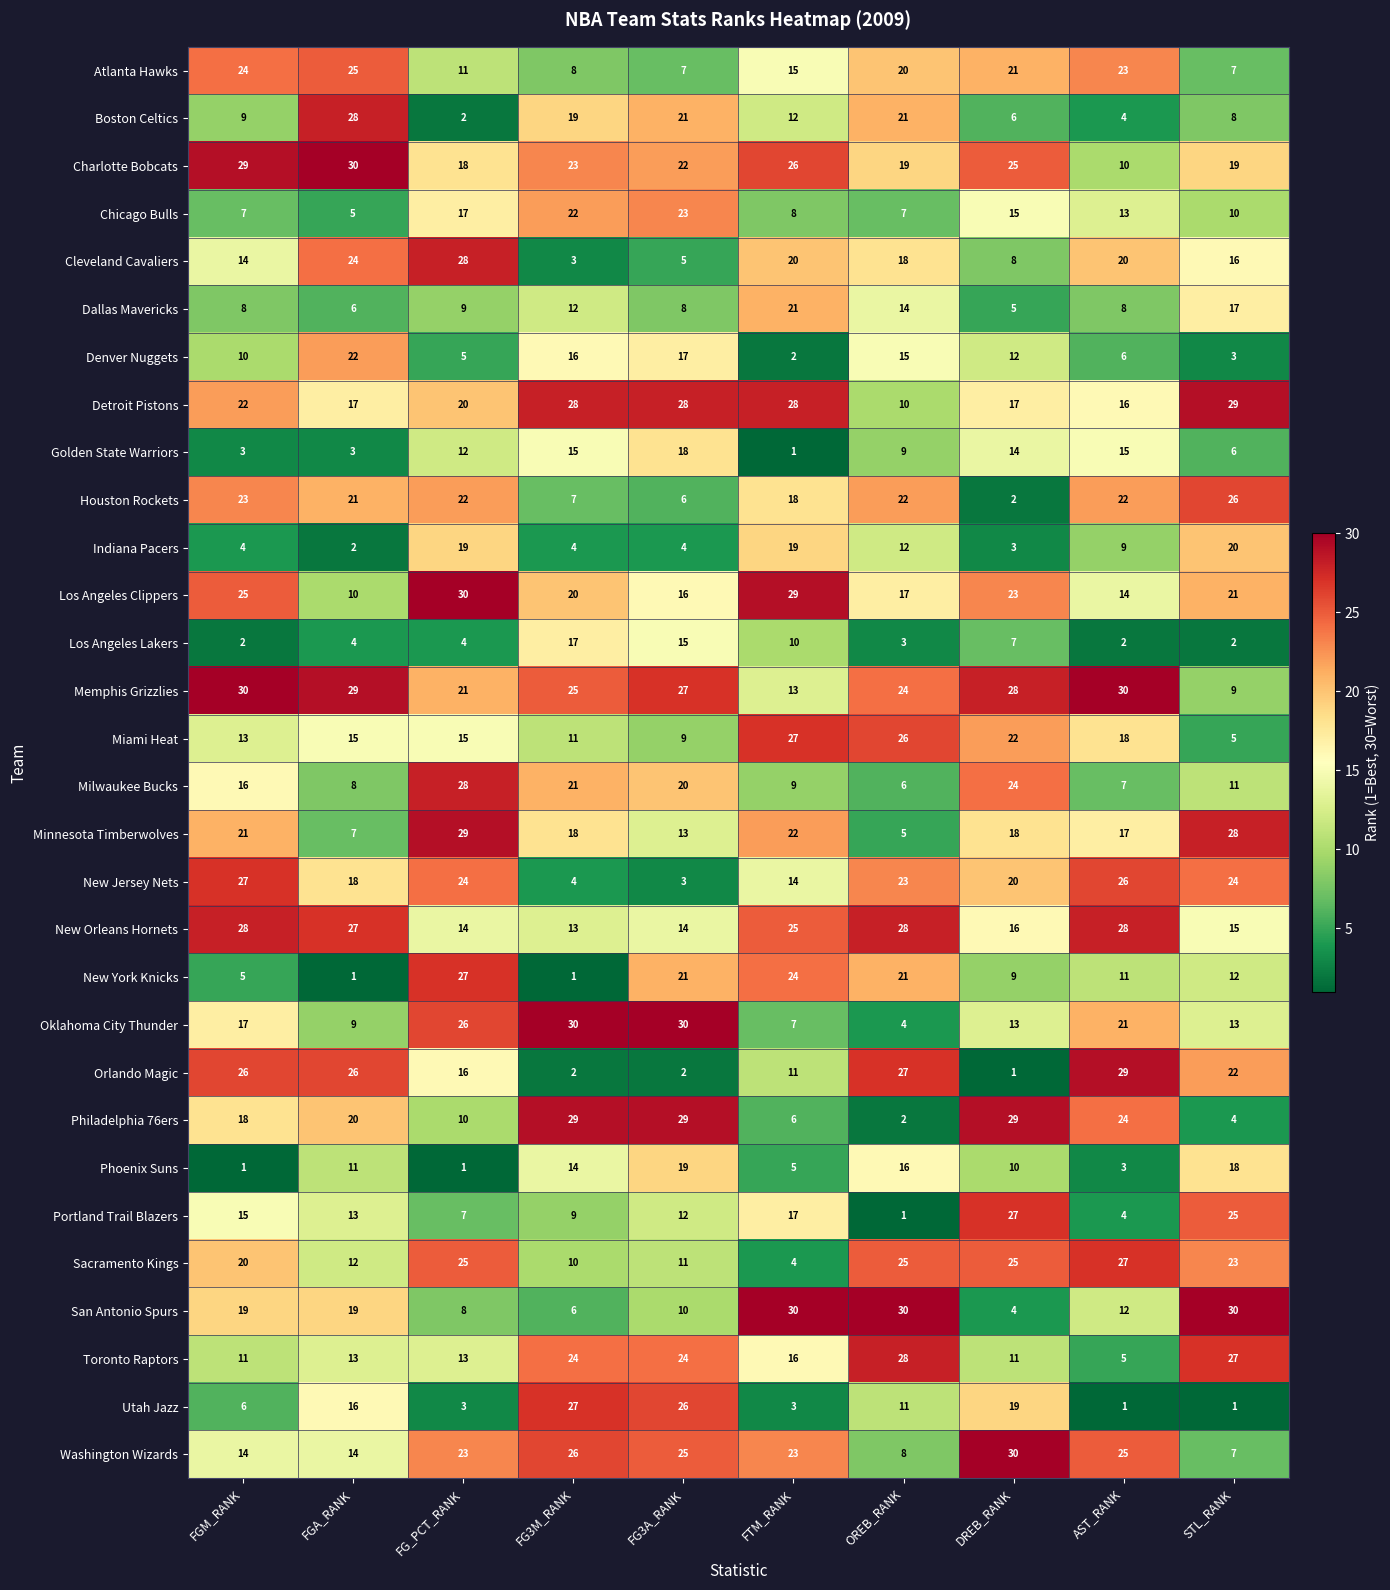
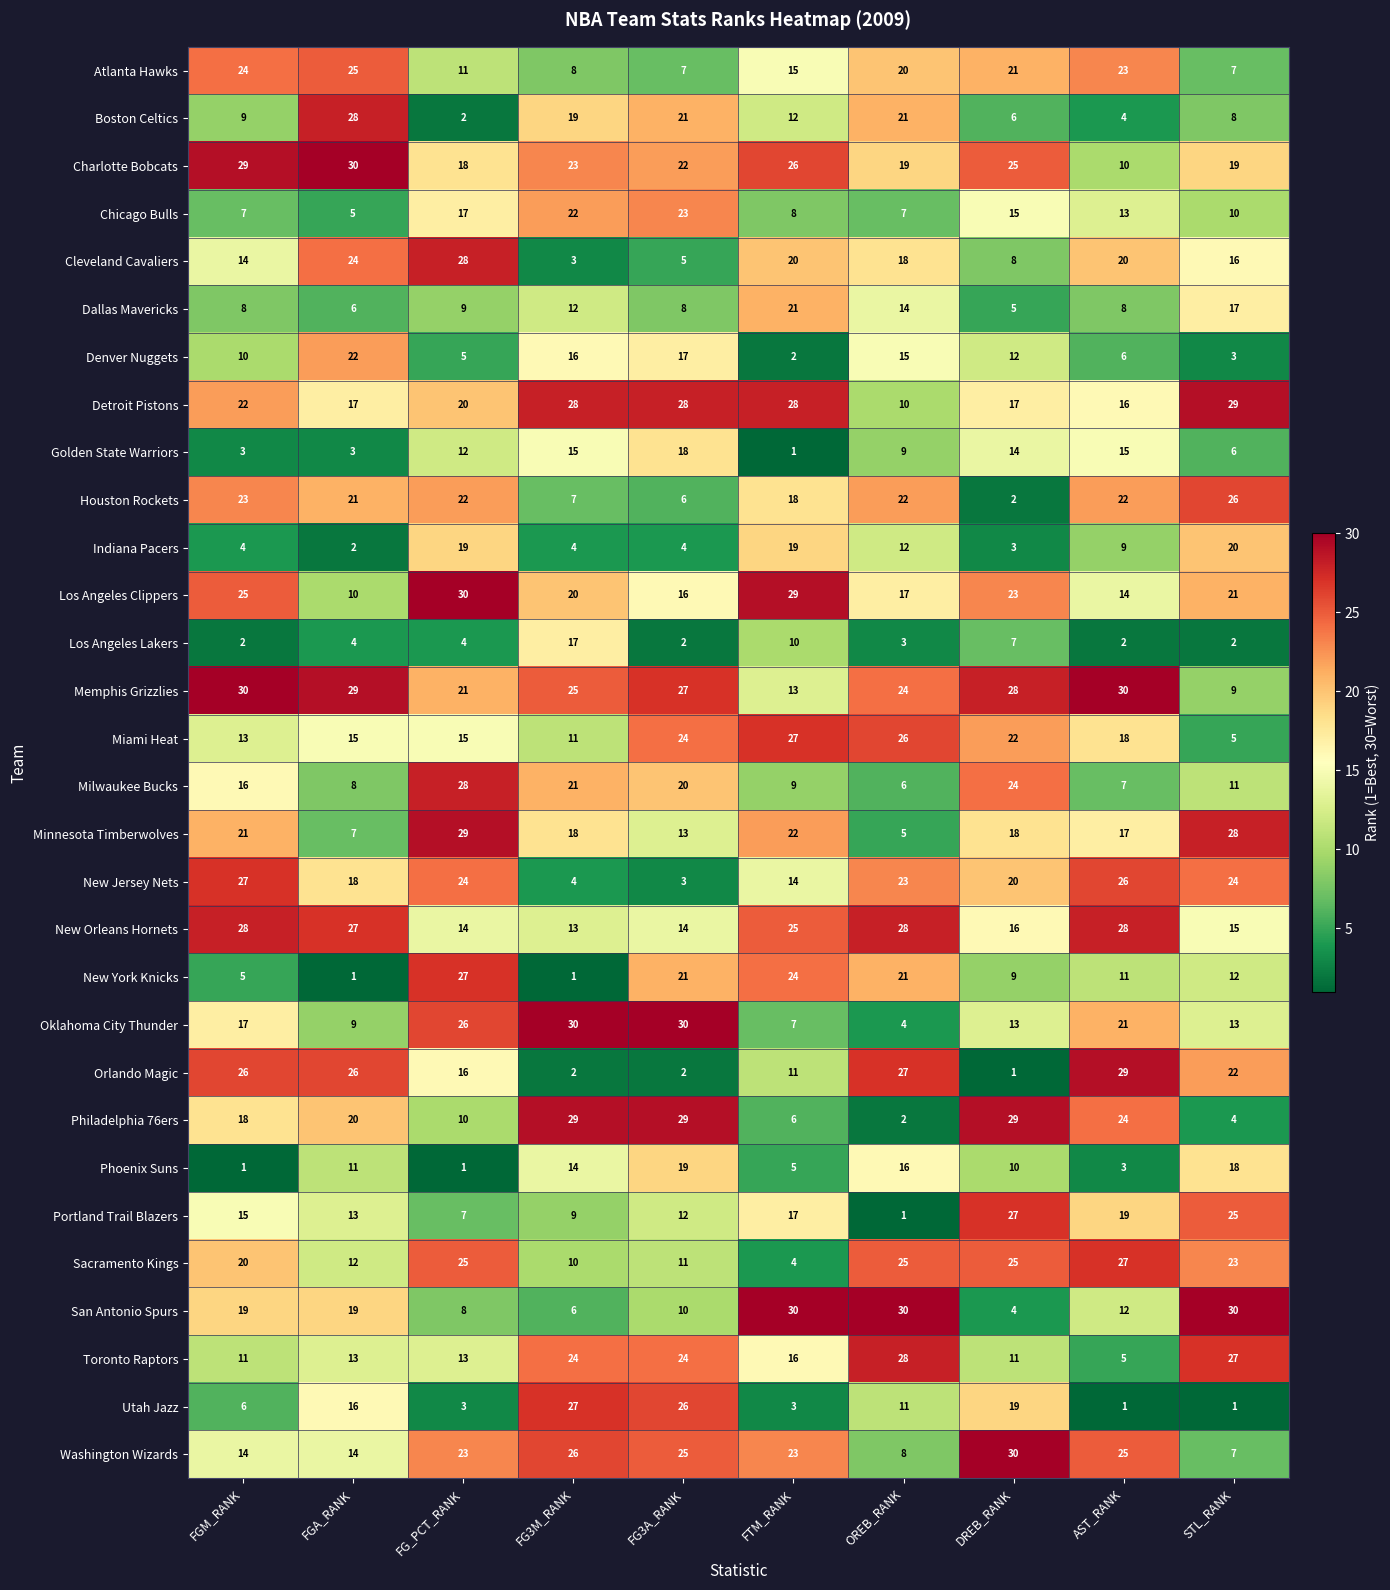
  {
    "Los Angeles Lakers": {
      "FGM_RANK": 2,
      "FGA_RANK": 4,
      "FG_PCT_RANK": 4,
      "FG3M_RANK": 17,
-     "FG3A_RANK": 15,
+     "FG3A_RANK": 2,
      "FTM_RANK": 10,
      "OREB_RANK": 3,
      "DREB_RANK": 7,
      "AST_RANK": 2,
      "STL_RANK": 2
    },
    "Miami Heat": {
      "FGM_RANK": 13,
      "FGA_RANK": 15,
      "FG_PCT_RANK": 15,
      "FG3M_RANK": 11,
-     "FG3A_RANK": 9,
+     "FG3A_RANK": 24,
      "FTM_RANK": 27,
      "OREB_RANK": 26,
      "DREB_RANK": 22,
      "AST_RANK": 18,
      "STL_RANK": 5
    },
    "Portland Trail Blazers": {
      "FGM_RANK": 15,
      "FGA_RANK": 13,
      "FG_PCT_RANK": 7,
      "FG3M_RANK": 9,
      "FG3A_RANK": 12,
      "FTM_RANK": 17,
      "OREB_RANK": 1,
      "DREB_RANK": 27,
-     "AST_RANK": 4,
+     "AST_RANK": 19,
      "STL_RANK": 25
    }
  }
